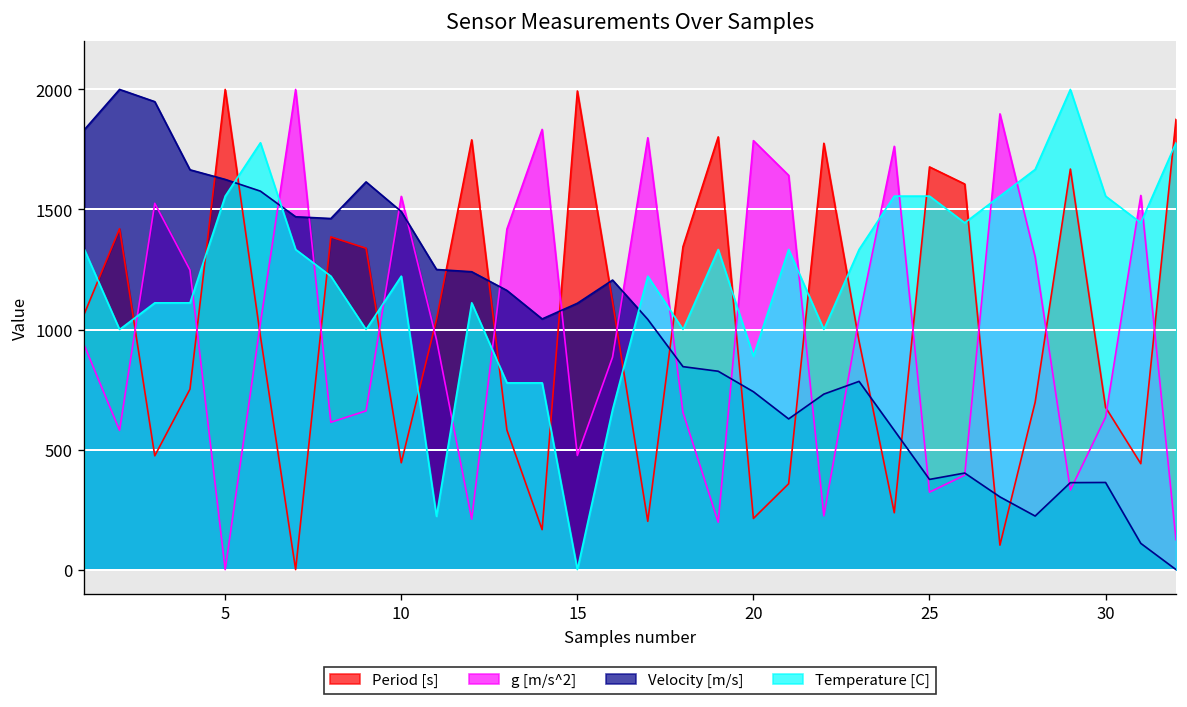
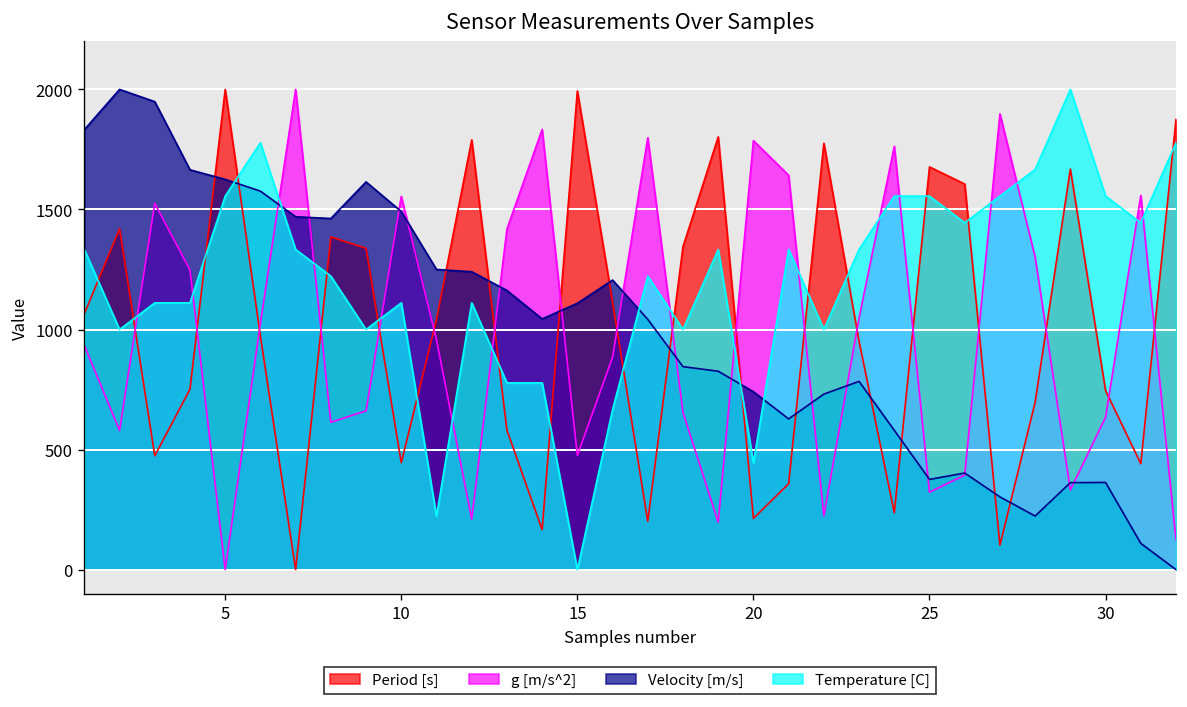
  {
    "Period [s]": {
      "5": 2000,
      "10": 450,
      "15": 1990,
      "20": 210,
      "25": 1680,
-     "30": 680
+     "30": 750
    },
    "g [m/s^2]": {
      "5": 0,
      "10": 1550,
      "15": 480,
      "20": 1790,
      "25": 320,
      "30": 630
    },
    "Velocity [m/s]": {
      "5": 1630,
      "10": 1490,
      "15": 1110,
      "20": 740,
      "25": 380,
      "30": 360
    },
    "Temperature [C]": {
      "5": 1560,
-     "10": 1220,
+     "10": 1110,
      "15": 0,
-     "20": 890,
+     "20": 440,
      "25": 1560,
      "30": 1560
    }
  }
